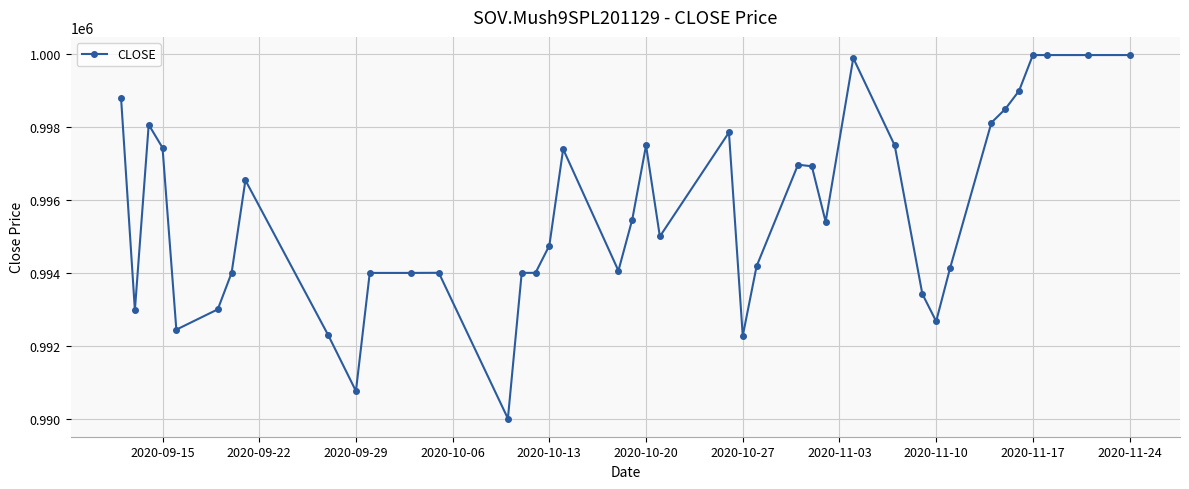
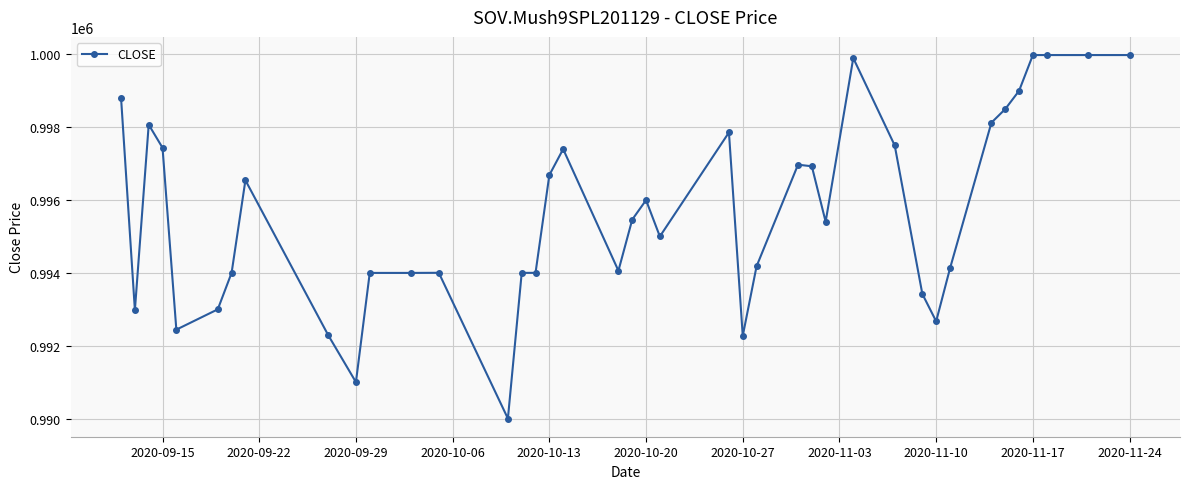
  {
    "2020-09-15": 997400,
-   "2020-09-29": 990800,
-   "2020-10-13": 994800,
-   "2020-10-20": 997500,
+   "2020-09-29": 991000,
+   "2020-10-13": 996700,
+   "2020-10-20": 996000,
    "2020-10-27": 992300,
    "2020-11-10": 992700,
    "2020-11-17": 1000000,
    "2020-11-24": 1000000
  }
